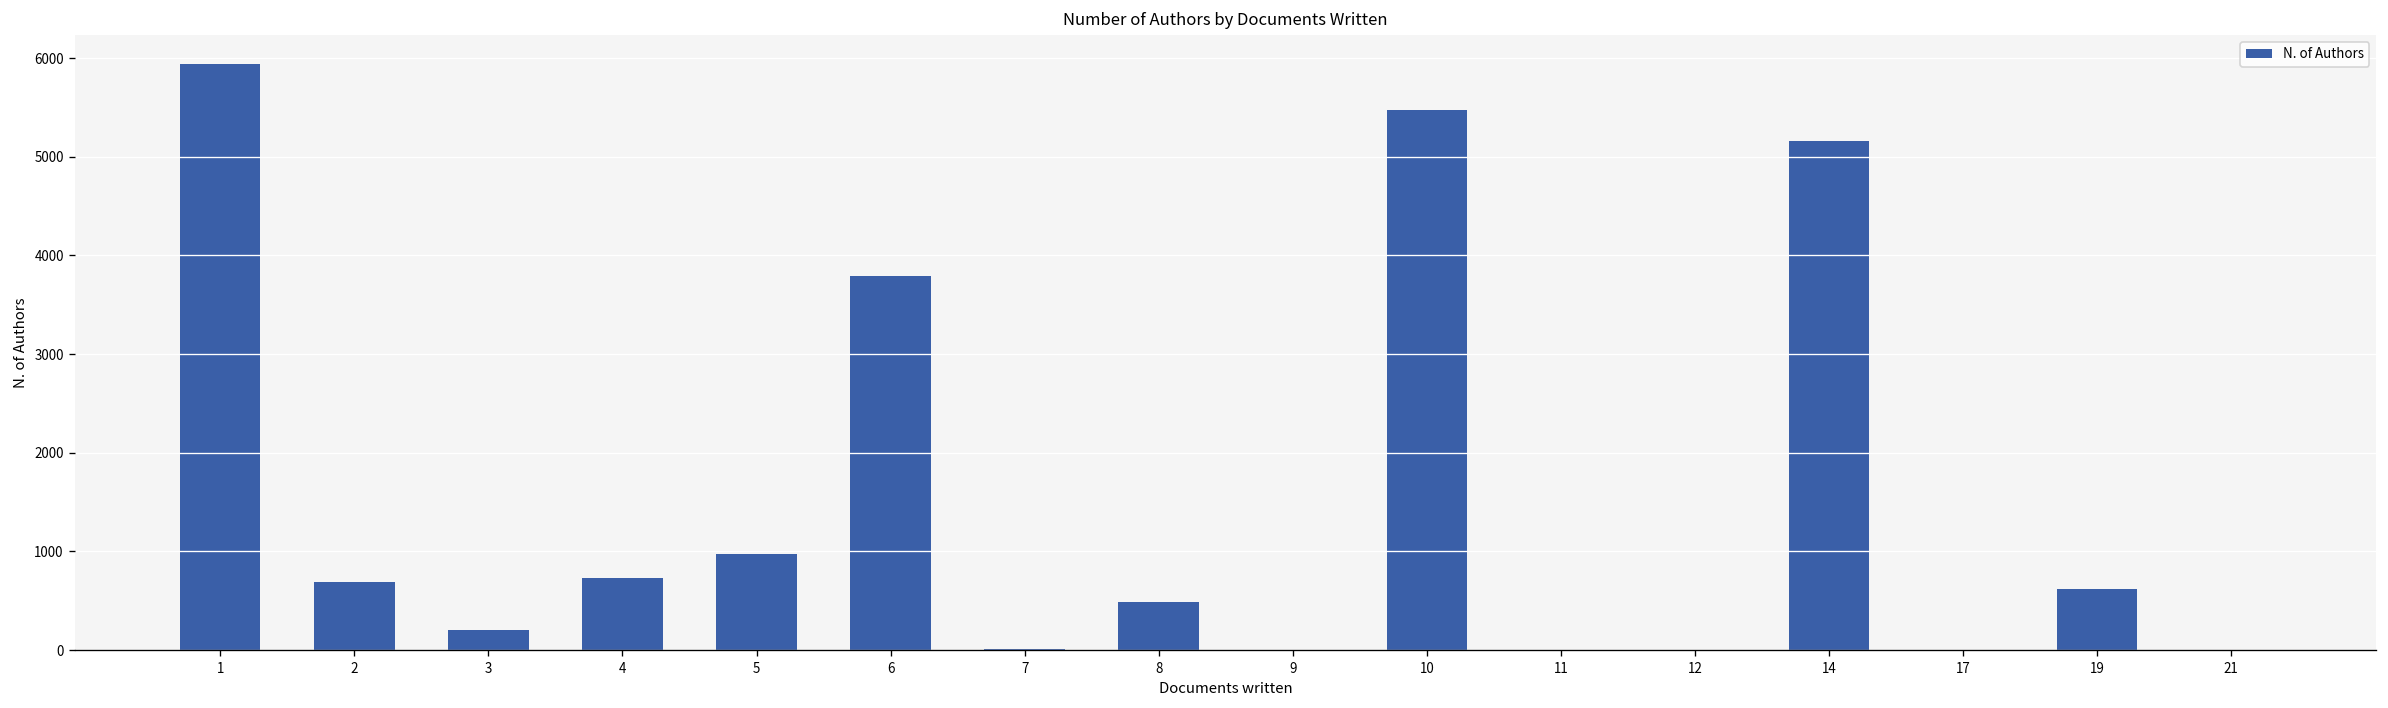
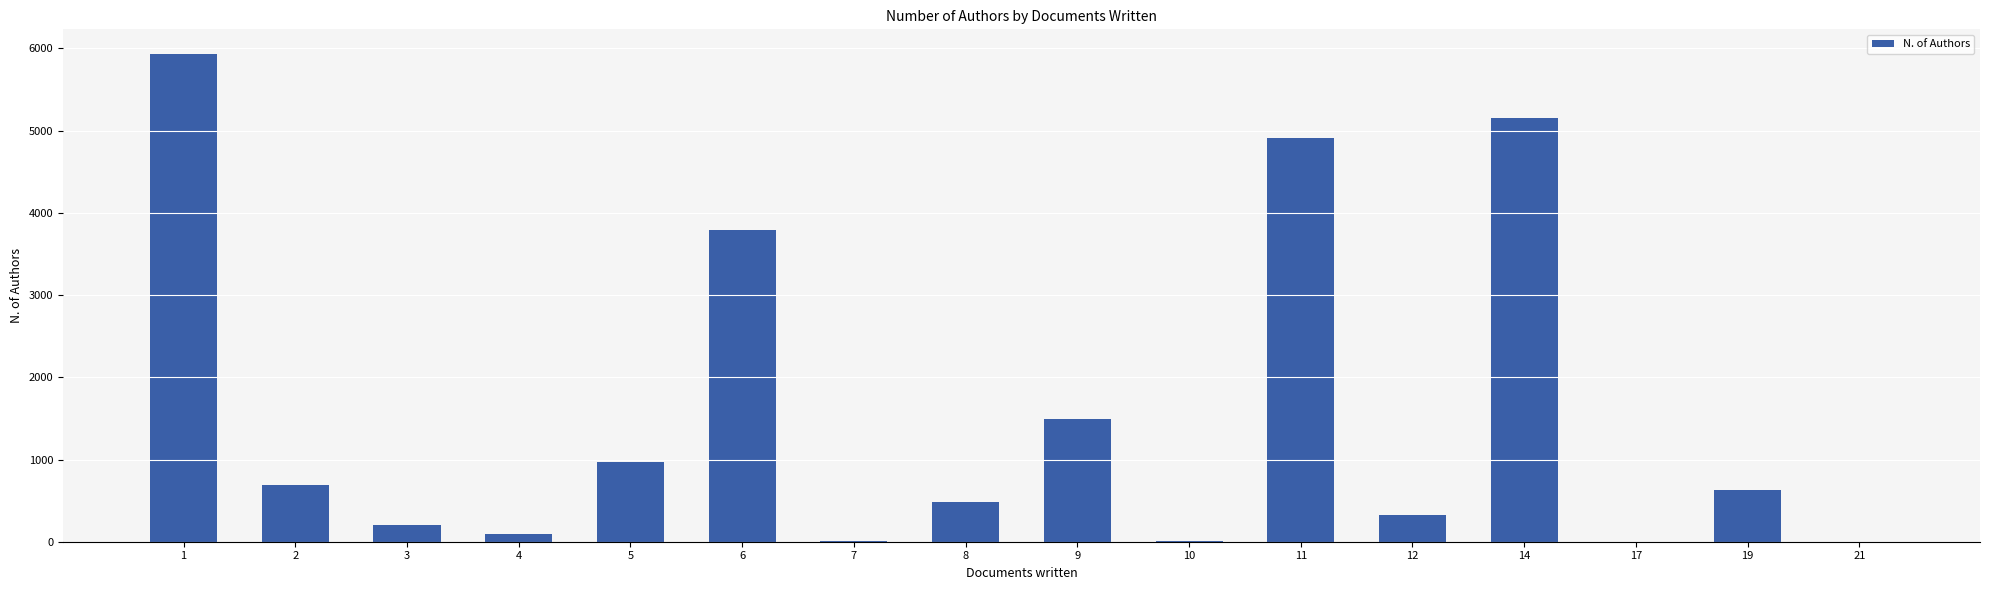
  {
    "1": 5900,
    "2": 700,
    "3": 200,
-   "4": 700,
+   "4": 100,
    "5": 1000,
    "6": 3800,
    "8": 500,
-   "9": 0,
-   "10": 5500,
-   "11": 0,
-   "12": 0,
+   "9": 1500,
+   "10": 0,
+   "11": 4900,
+   "12": 300,
    "14": 5200,
    "19": 600
  }
